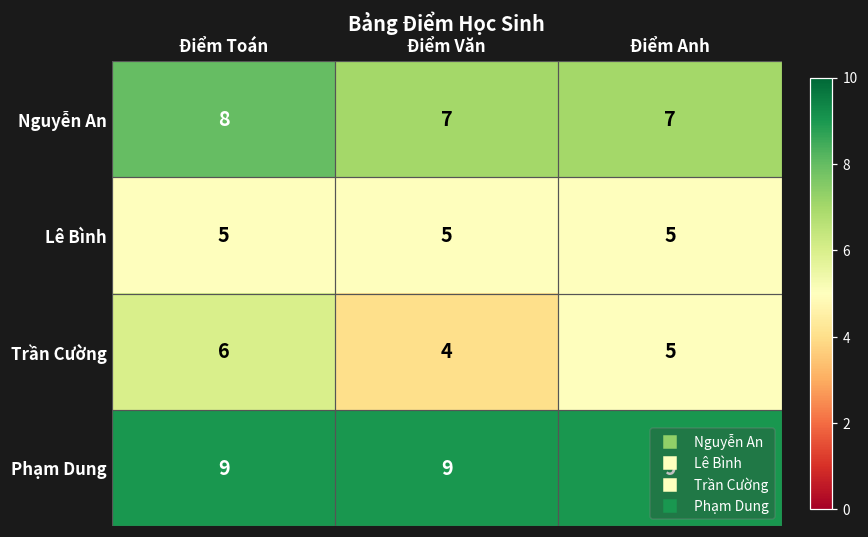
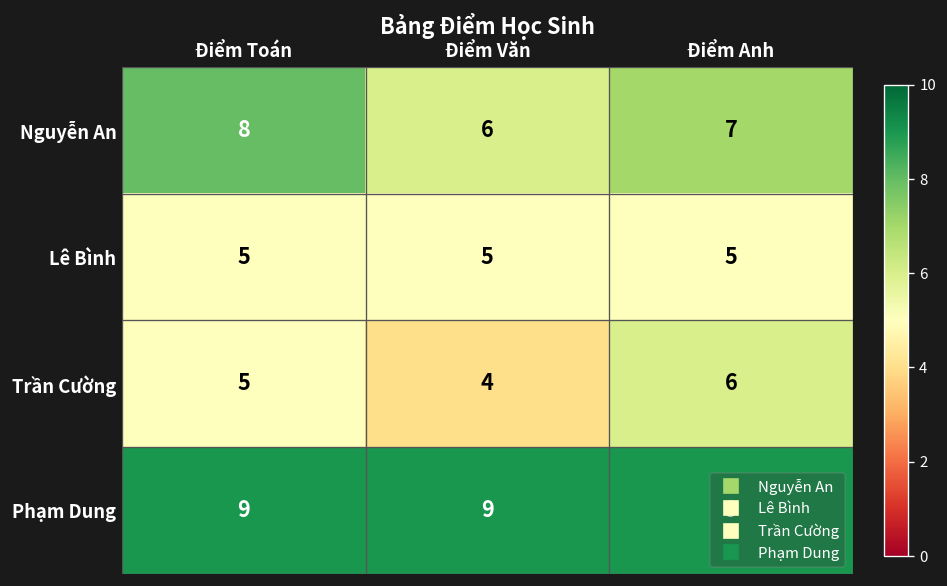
  {
    "Nguyễn An": {
      "Điểm Toán": 8,
-     "Điểm Văn": 7,
+     "Điểm Văn": 6,
      "Điểm Anh": 7
    },
    "Lê Bình": {
      "Điểm Toán": 5,
      "Điểm Văn": 5,
      "Điểm Anh": 5
    },
    "Trần Cường": {
-     "Điểm Toán": 6,
+     "Điểm Toán": 5,
      "Điểm Văn": 4,
-     "Điểm Anh": 5
+     "Điểm Anh": 6
    },
    "Phạm Dung": {
      "Điểm Toán": 9,
      "Điểm Văn": 9
    }
  }
